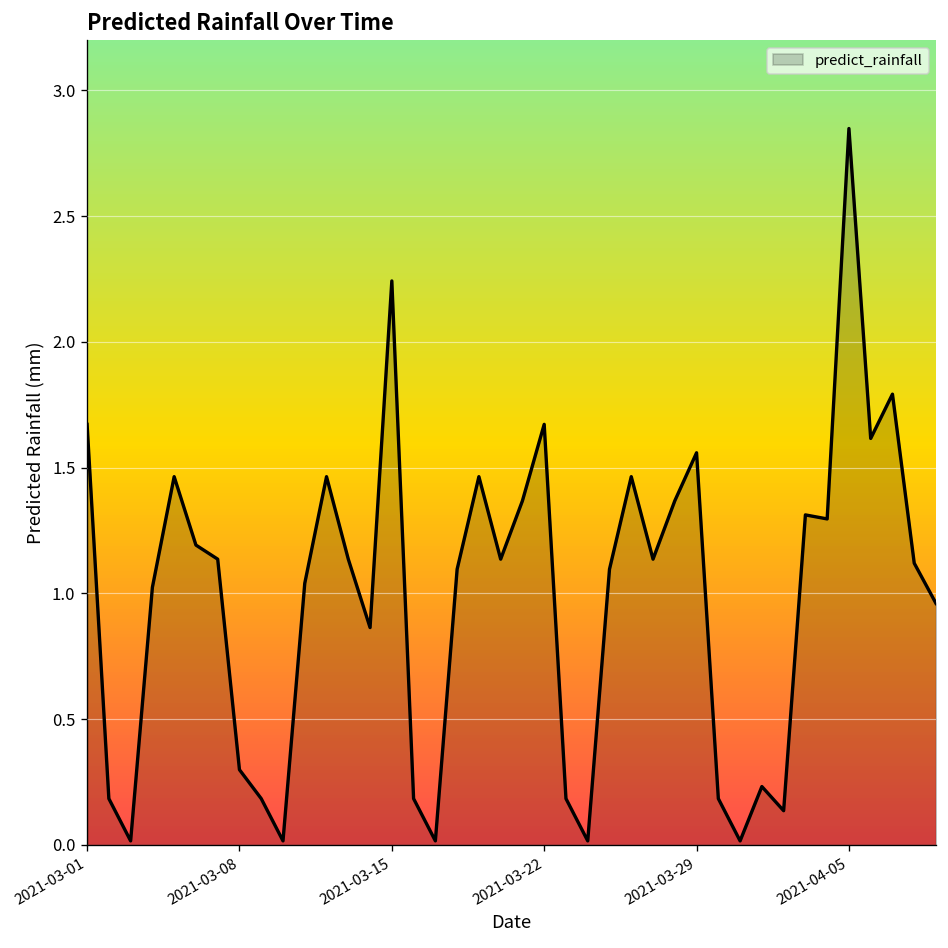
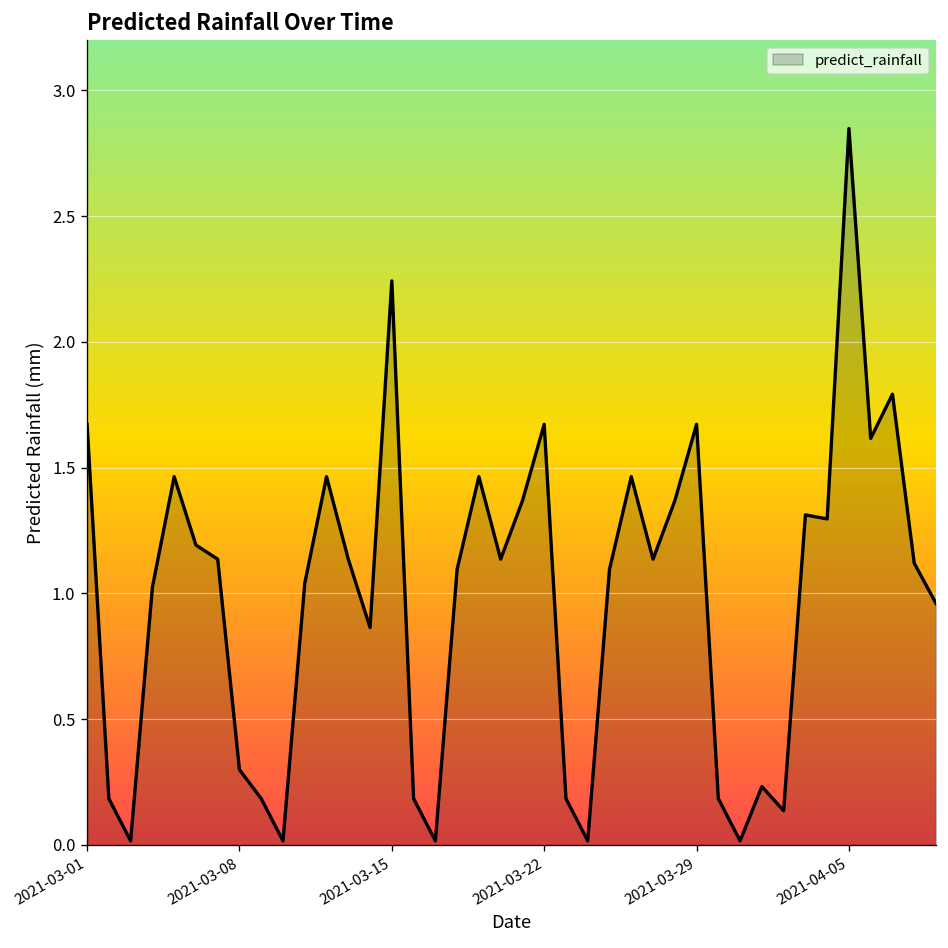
  {
    "2021-03-01": 1.67,
    "2021-03-08": 0.30,
    "2021-03-15": 2.24,
    "2021-03-22": 1.67,
-   "2021-03-29": 1.56,
+   "2021-03-29": 1.67,
    "2021-04-05": 2.85
  }
